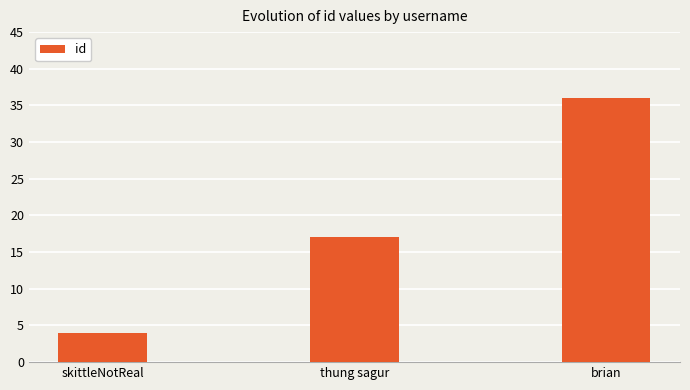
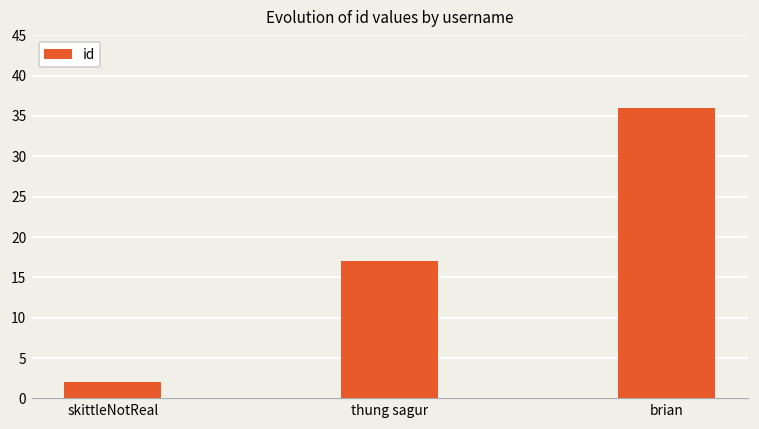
  {
-   "skittleNotReal": 4,
+   "skittleNotReal": 2,
    "thung sagur": 17,
    "brian": 36
  }
